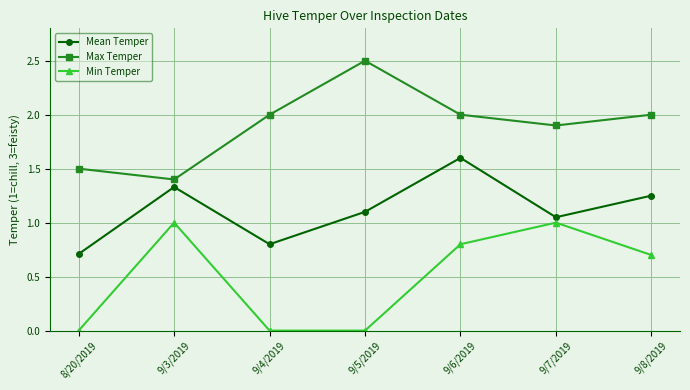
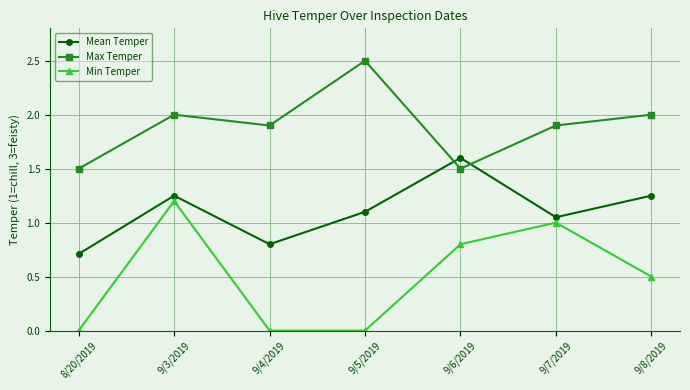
  {
    "Mean Temper": {
      "8/20/2019": 0.71,
-     "9/3/2019": 1.33,
+     "9/3/2019": 1.25,
      "9/4/2019": 0.80,
      "9/5/2019": 1.10,
      "9/6/2019": 1.60,
      "9/7/2019": 1.05,
      "9/8/2019": 1.25
    },
    "Max Temper": {
      "8/20/2019": 1.5,
-     "9/3/2019": 1.4,
-     "9/4/2019": 2.0,
+     "9/3/2019": 2.0,
+     "9/4/2019": 1.9,
      "9/5/2019": 2.5,
-     "9/6/2019": 2.0,
+     "9/6/2019": 1.5,
      "9/7/2019": 1.9,
      "9/8/2019": 2.0
    },
    "Min Temper": {
      "8/20/2019": 0.0,
-     "9/3/2019": 1.0,
+     "9/3/2019": 1.2,
      "9/4/2019": 0.0,
      "9/5/2019": 0.0,
      "9/6/2019": 0.8,
      "9/7/2019": 1.0,
-     "9/8/2019": 0.7
+     "9/8/2019": 0.5
    }
  }
